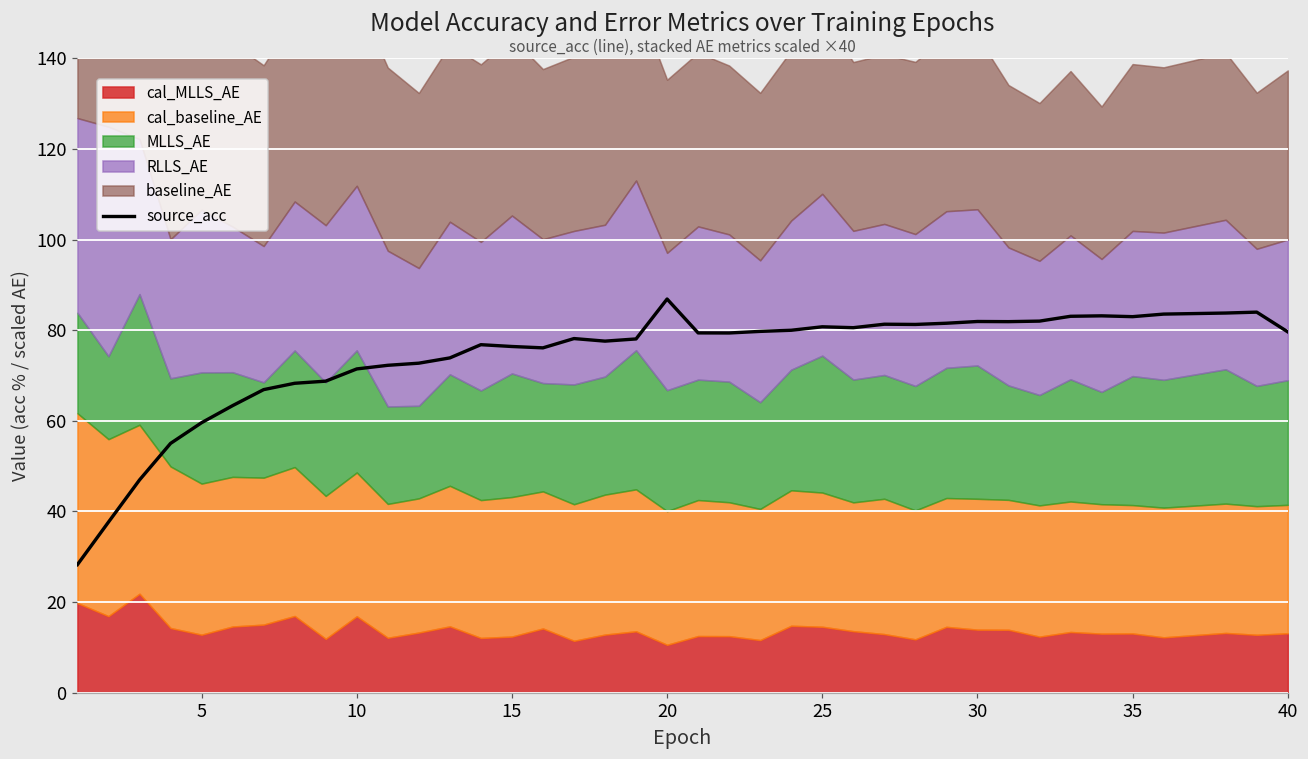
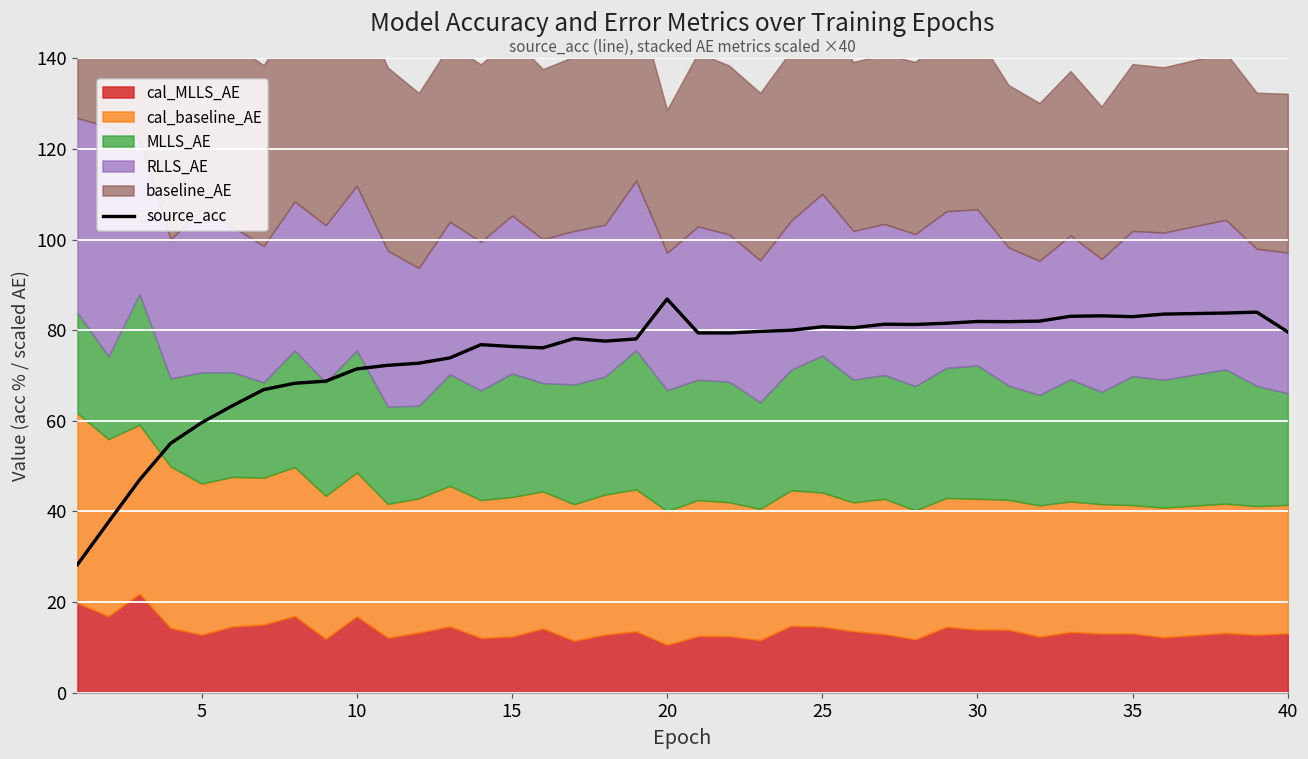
  {
    "source_acc": {
      "5": 60,
      "10": 71,
      "15": 76,
      "20": 87,
      "25": 81,
      "30": 82,
      "35": 83,
      "40": 80
    },
    "cal_MLLS_AE": {
      "5": 13,
      "10": 17,
      "15": 12,
      "20": 11,
      "25": 15,
      "30": 14,
      "35": 13,
      "40": 13
    },
    "cal_baseline_AE": {
      "5": 33,
      "10": 32,
      "15": 31,
      "20": 30,
      "25": 30,
      "30": 29,
      "35": 28,
      "40": 28
    },
    "MLLS_AE": {
      "5": 25,
      "10": 27,
      "15": 27,
      "20": 27,
      "25": 30,
      "30": 29,
      "35": 28,
-     "40": 28
+     "40": 25
    },
    "RLLS_AE": {
      "10": 36,
      "15": 35,
      "20": 30,
      "25": 36,
      "30": 34,
      "35": 32,
      "40": 31
    },
    "baseline_AE": {
-     "20": 38,
+     "20": 32,
      "35": 37,
-     "40": 37
+     "40": 35
    }
  }
